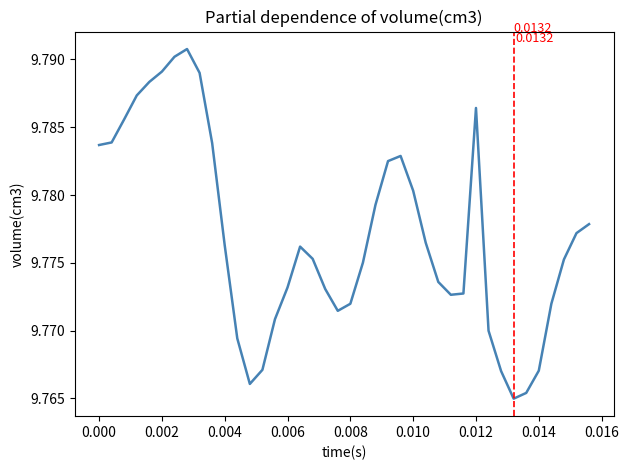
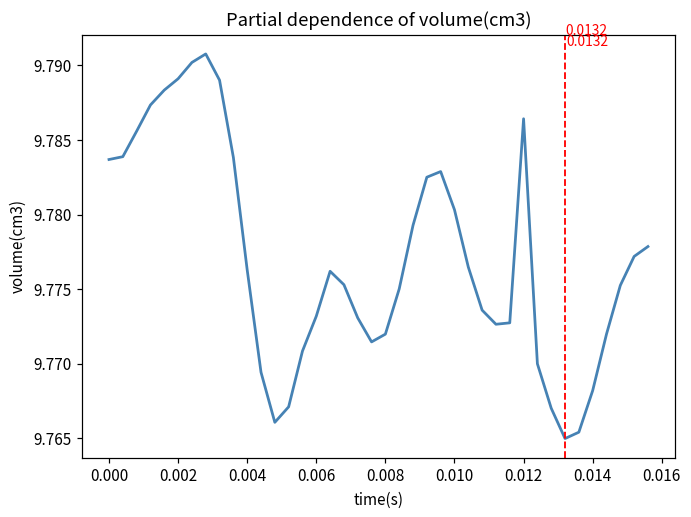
  {
    "0.000": 9.7837,
    "0.002": 9.7891,
    "0.004": 9.7763,
    "0.006": 9.7732,
    "0.008": 9.7720,
    "0.010": 9.7803,
    "0.012": 9.7864,
-   "0.014": 9.7670
+   "0.014": 9.7682
  }
